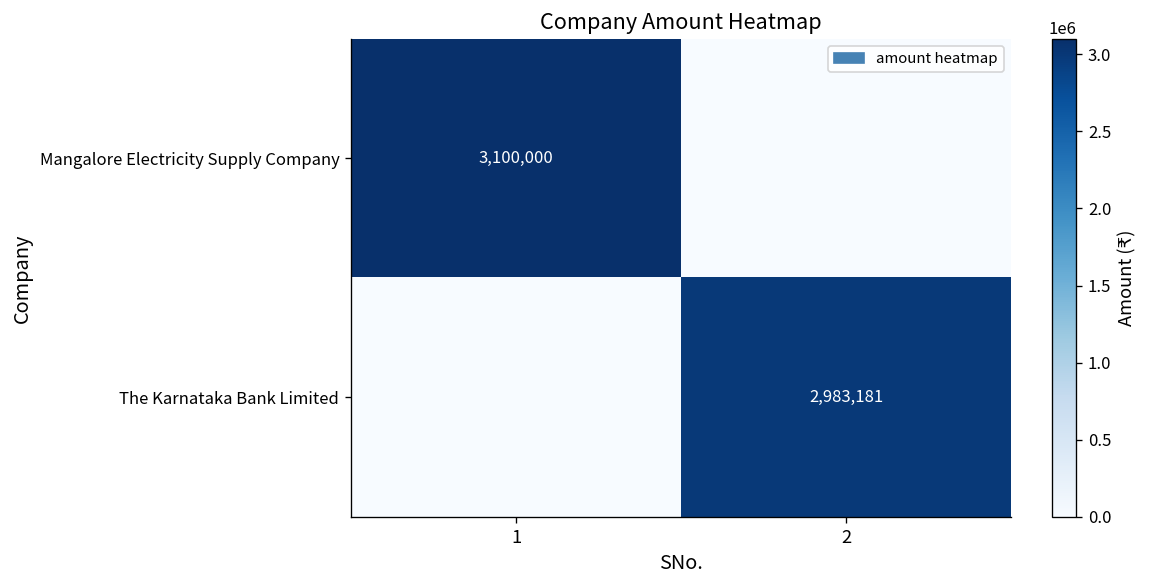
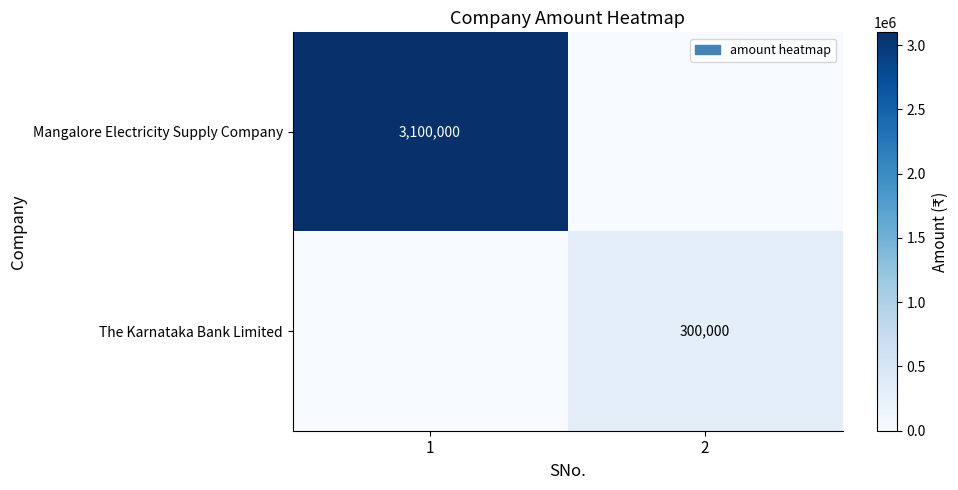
  {
    "Mangalore Electricity Supply Company": {
      "1": "3,100,000"
    },
    "The Karnataka Bank Limited": {
-     "2": "2,983,181"
+     "2": "300,000"
    }
  }
